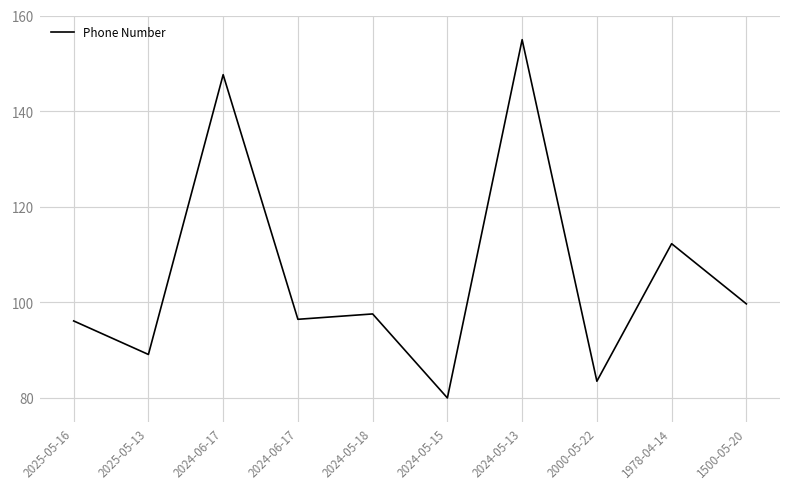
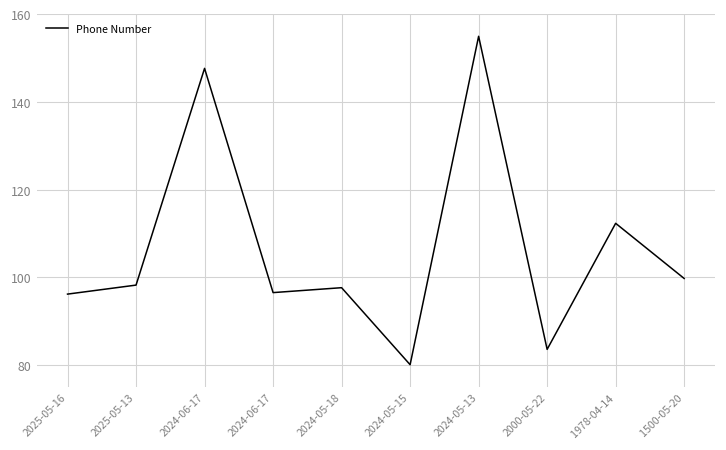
  {
    "2025-05-16": 96,
-   "2025-05-13": 89,
+   "2025-05-13": 98,
    "2024-05-18": 98,
    "2024-05-15": 80,
    "2024-05-13": 155,
    "2000-05-22": 84,
    "1978-04-14": 112,
    "1500-05-20": 100
  }
